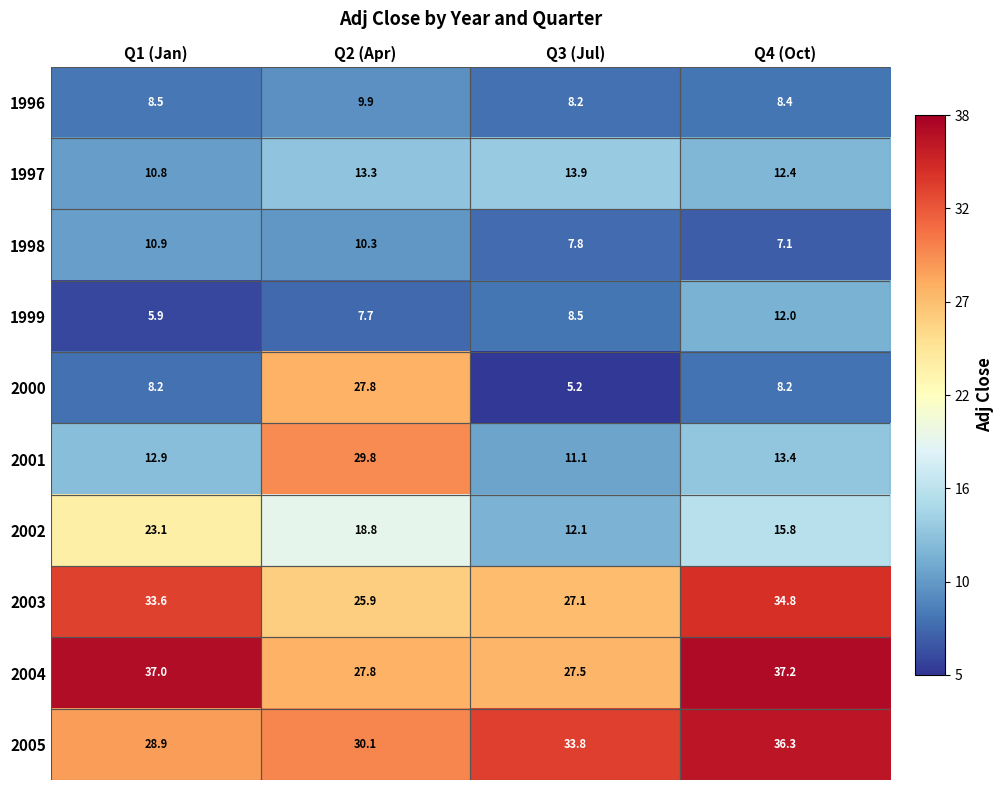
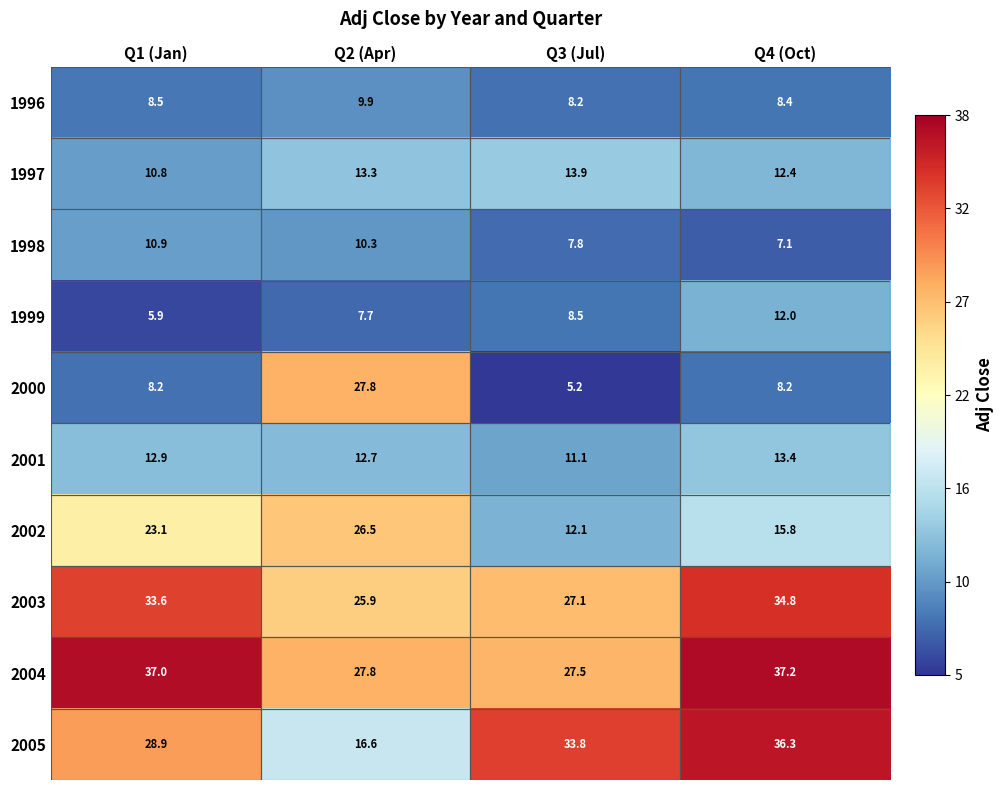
  {
    "1996": {
      "Q1 (Jan)": 8.5,
      "Q2 (Apr)": 9.9,
      "Q3 (Jul)": 8.2,
      "Q4 (Oct)": 8.4
    },
    "1997": {
      "Q1 (Jan)": 10.8,
      "Q2 (Apr)": 13.3,
      "Q3 (Jul)": 13.9,
      "Q4 (Oct)": 12.4
    },
    "1998": {
      "Q1 (Jan)": 10.9,
      "Q2 (Apr)": 10.3,
      "Q3 (Jul)": 7.8,
      "Q4 (Oct)": 7.1
    },
    "1999": {
      "Q1 (Jan)": 5.9,
      "Q2 (Apr)": 7.7,
      "Q3 (Jul)": 8.5,
      "Q4 (Oct)": 12.0
    },
    "2000": {
      "Q1 (Jan)": 8.2,
      "Q2 (Apr)": 27.8,
      "Q3 (Jul)": 5.2,
      "Q4 (Oct)": 8.2
    },
    "2001": {
      "Q1 (Jan)": 12.9,
-     "Q2 (Apr)": 29.8,
+     "Q2 (Apr)": 12.7,
      "Q3 (Jul)": 11.1,
      "Q4 (Oct)": 13.4
    },
    "2002": {
      "Q1 (Jan)": 23.1,
-     "Q2 (Apr)": 18.8,
+     "Q2 (Apr)": 26.5,
      "Q3 (Jul)": 12.1,
      "Q4 (Oct)": 15.8
    },
    "2003": {
      "Q1 (Jan)": 33.6,
      "Q2 (Apr)": 25.9,
      "Q3 (Jul)": 27.1,
      "Q4 (Oct)": 34.8
    },
    "2004": {
      "Q1 (Jan)": 37.0,
      "Q2 (Apr)": 27.8,
      "Q3 (Jul)": 27.5,
      "Q4 (Oct)": 37.2
    },
    "2005": {
      "Q1 (Jan)": 28.9,
-     "Q2 (Apr)": 30.1,
+     "Q2 (Apr)": 16.6,
      "Q3 (Jul)": 33.8,
      "Q4 (Oct)": 36.3
    }
  }
